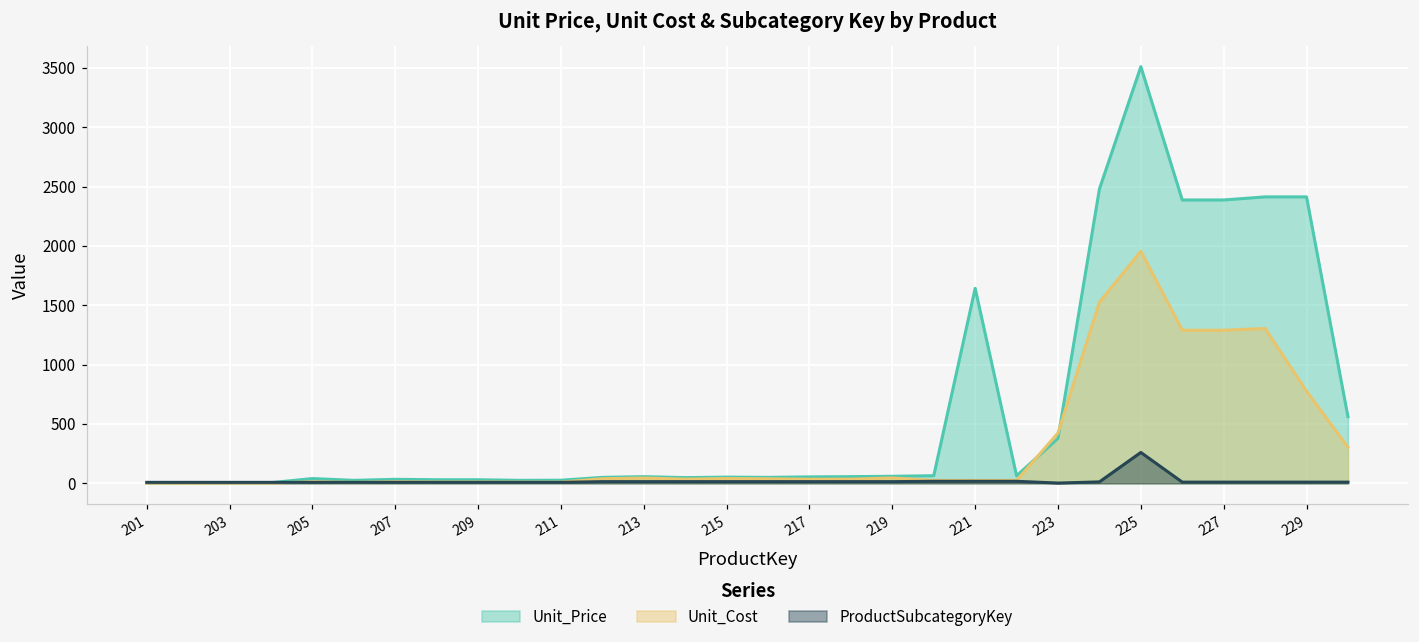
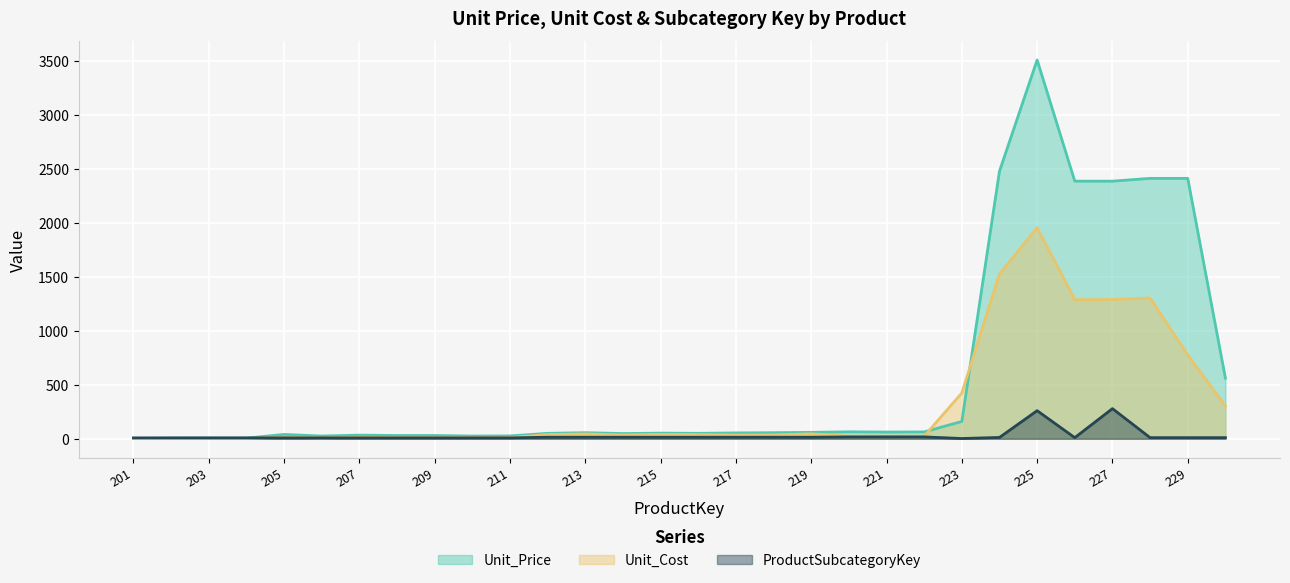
  {
    "Unit_Price": {
      "205": 40,
-     "221": 1640,
-     "223": 380,
+     "221": 60,
+     "223": 160,
      "225": 3510,
      "227": 2390,
      "229": 2410
    },
    "Unit_Cost": {
      "223": 420,
      "225": 1950,
      "227": 1290,
      "229": 780
    },
    "ProductSubcategoryKey": {
      "213": 10,
      "215": 10,
      "219": 10,
      "223": 0,
      "225": 260,
-     "227": 10,
+     "227": 280,
      "229": 10
    }
  }
